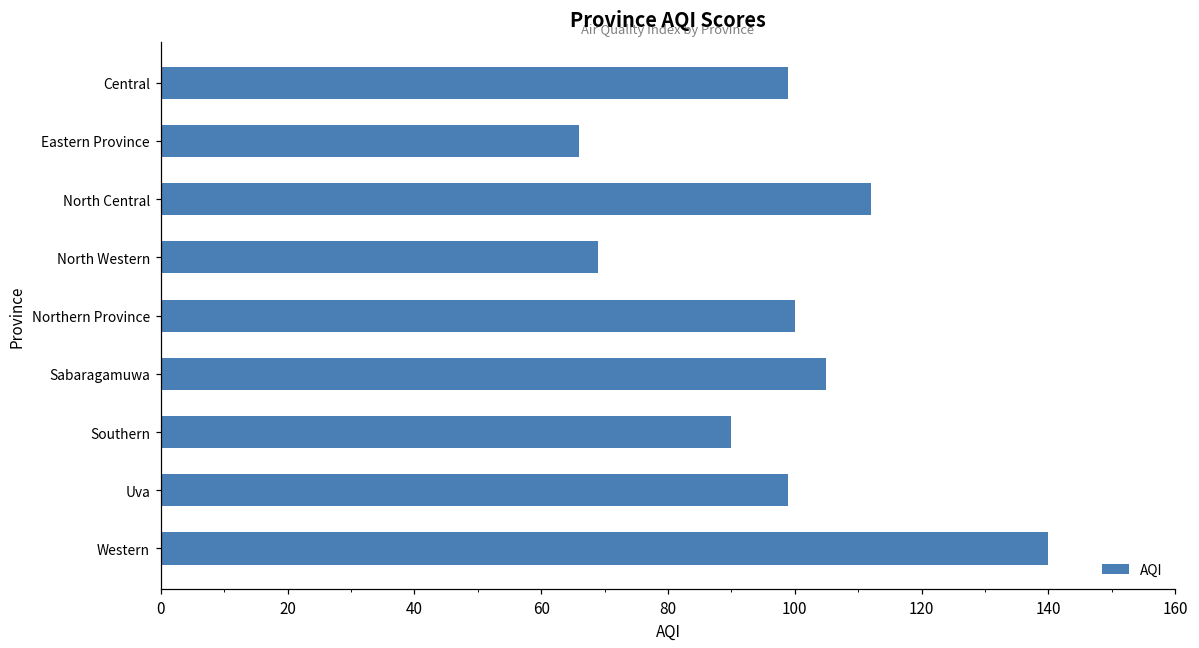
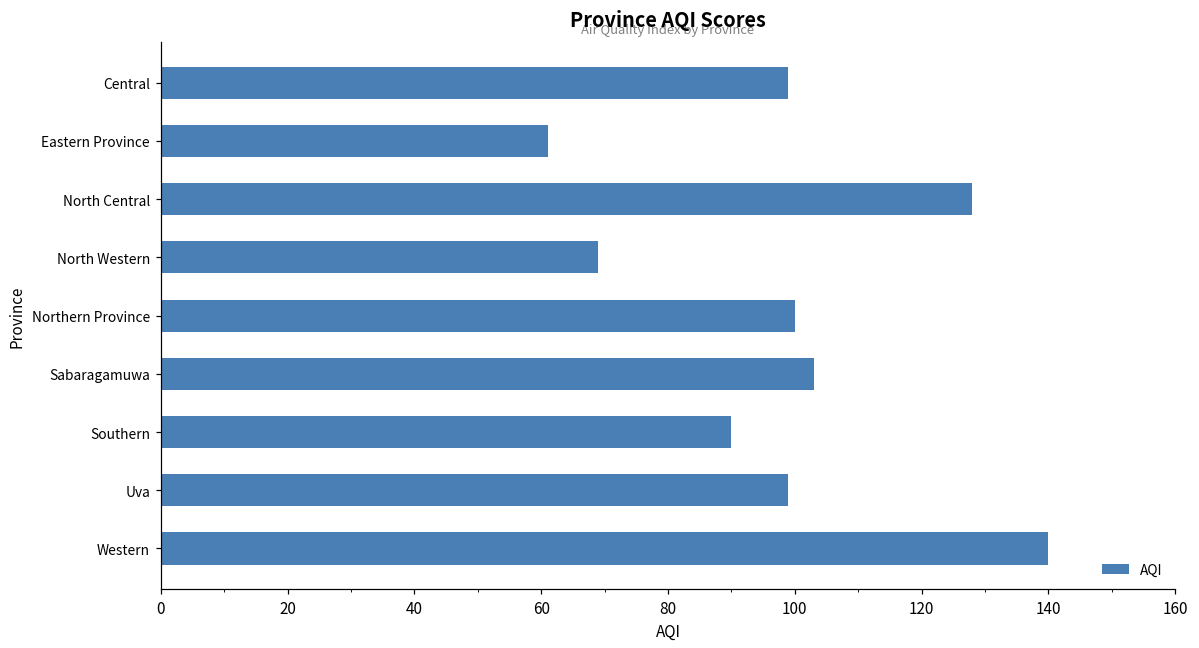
  {
    "Central": 99,
-   "Eastern Province": 66,
-   "North Central": 112,
+   "Eastern Province": 61,
+   "North Central": 128,
    "North Western": 69,
    "Northern Province": 100,
-   "Sabaragamuwa": 105,
+   "Sabaragamuwa": 103,
    "Southern": 90,
    "Uva": 99,
    "Western": 140
  }
